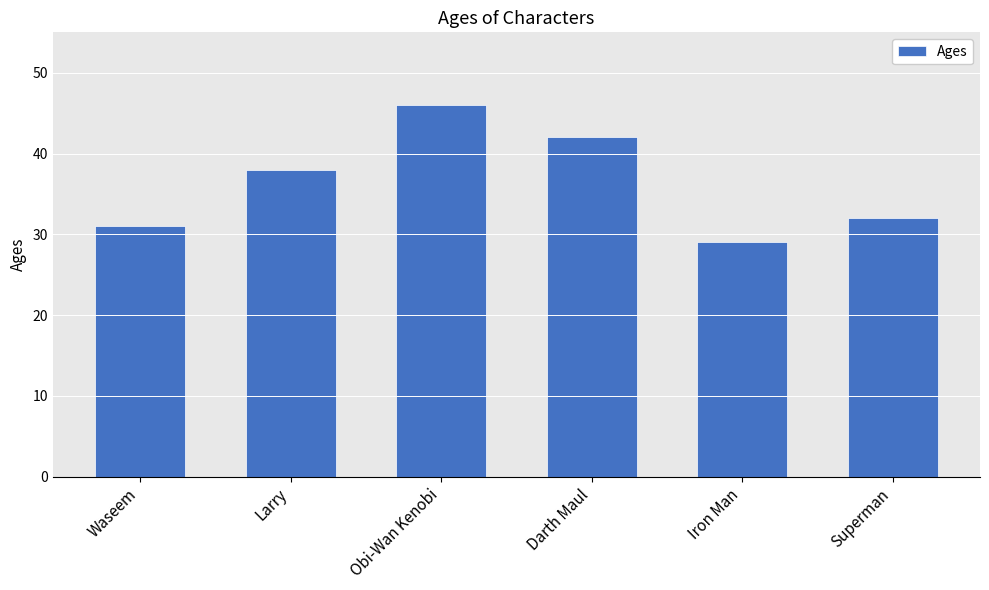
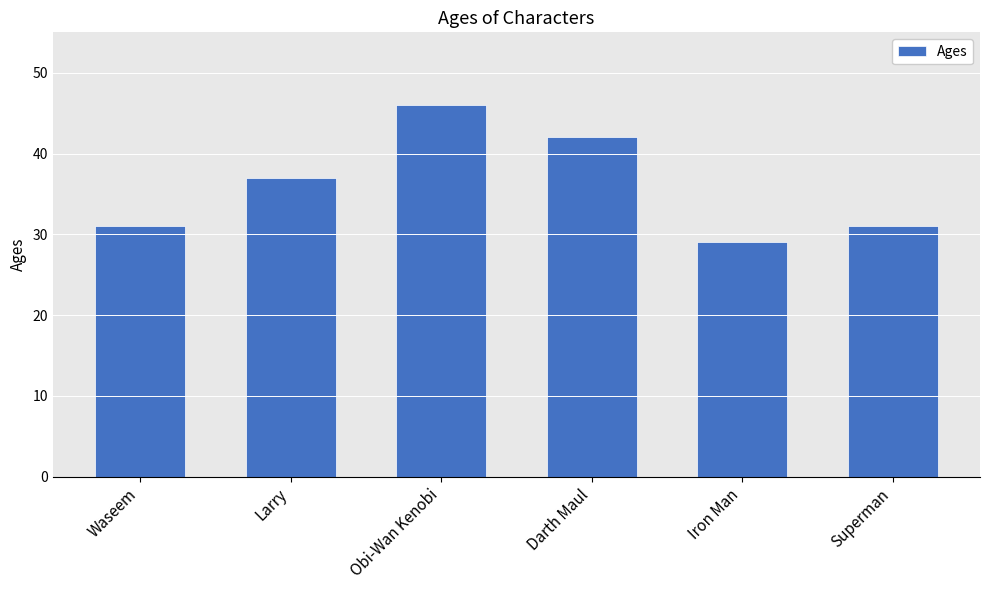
  {
    "Waseem": 31,
-   "Larry": 38,
+   "Larry": 37,
    "Obi-Wan Kenobi": 46,
    "Darth Maul": 42,
    "Iron Man": 29,
-   "Superman": 32
+   "Superman": 31
  }
